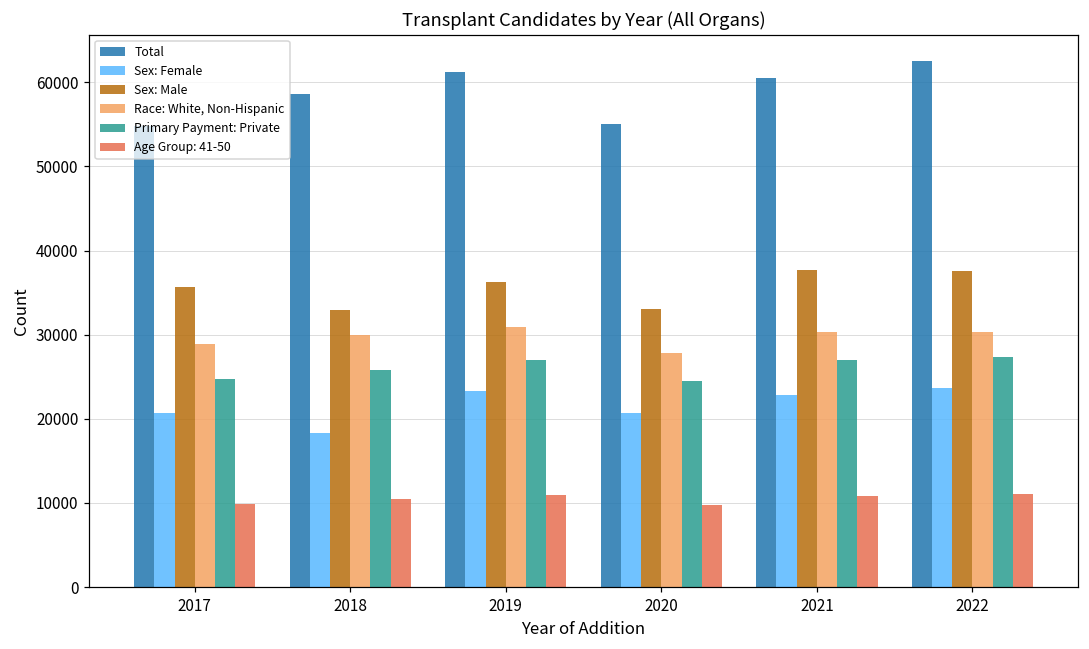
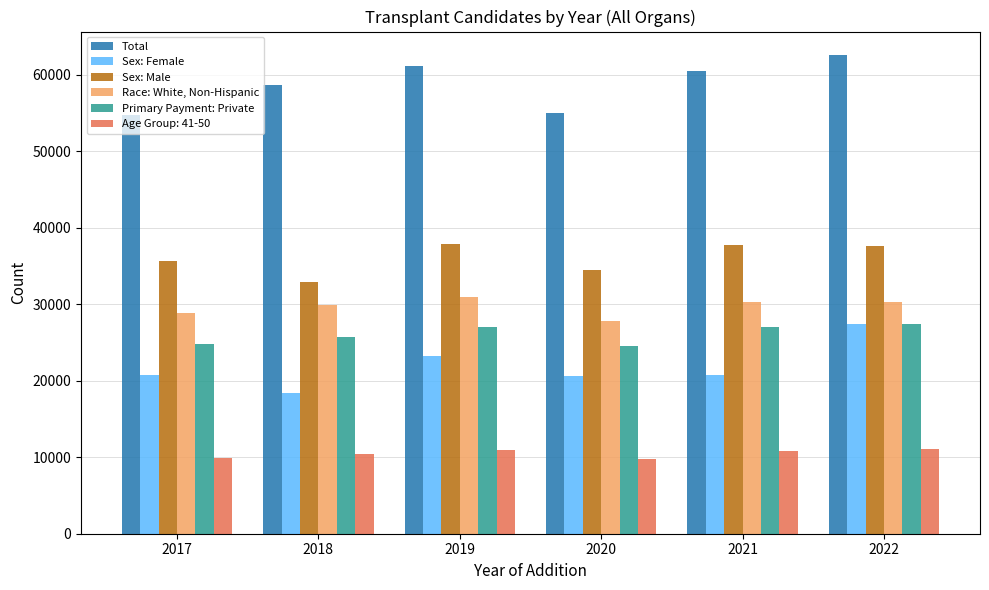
  {
    "Sex: Female": {
      "2017": 21000,
      "2018": 18000,
      "2019": 23000,
      "2020": 21000,
-     "2021": 23000,
-     "2022": 24000
+     "2021": 21000,
+     "2022": 27000
    },
    "Sex: Male": {
      "2017": 36000,
      "2018": 33000,
-     "2019": 36000,
-     "2020": 33000,
+     "2019": 38000,
+     "2020": 34000,
      "2021": 38000,
      "2022": 38000
    }
  }
